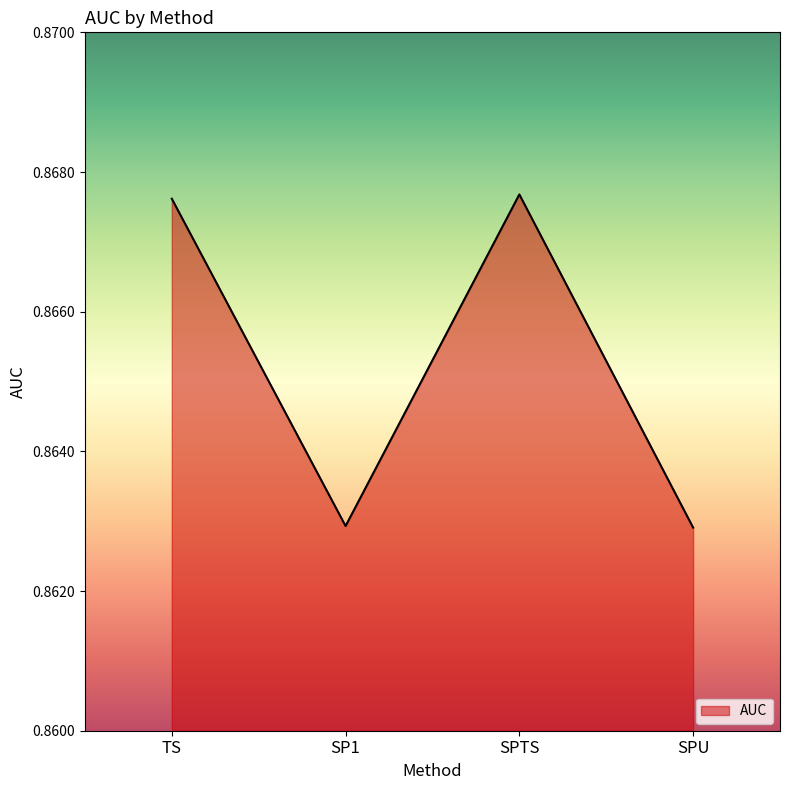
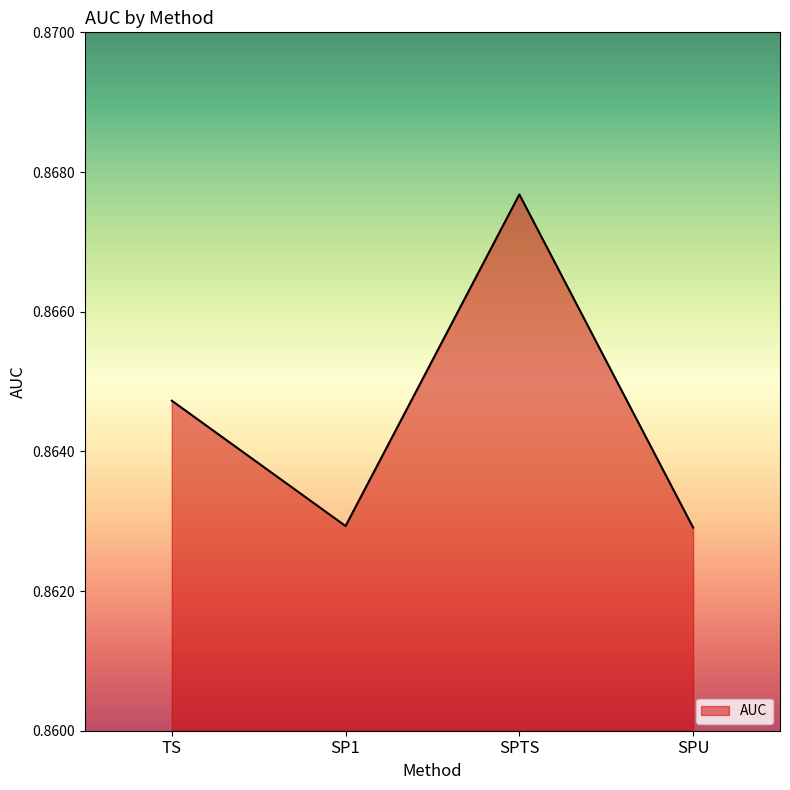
  {
-   "TS": 0.8676,
+   "TS": 0.8647,
    "SP1": 0.8629,
    "SPTS": 0.8677,
    "SPU": 0.8629
  }
